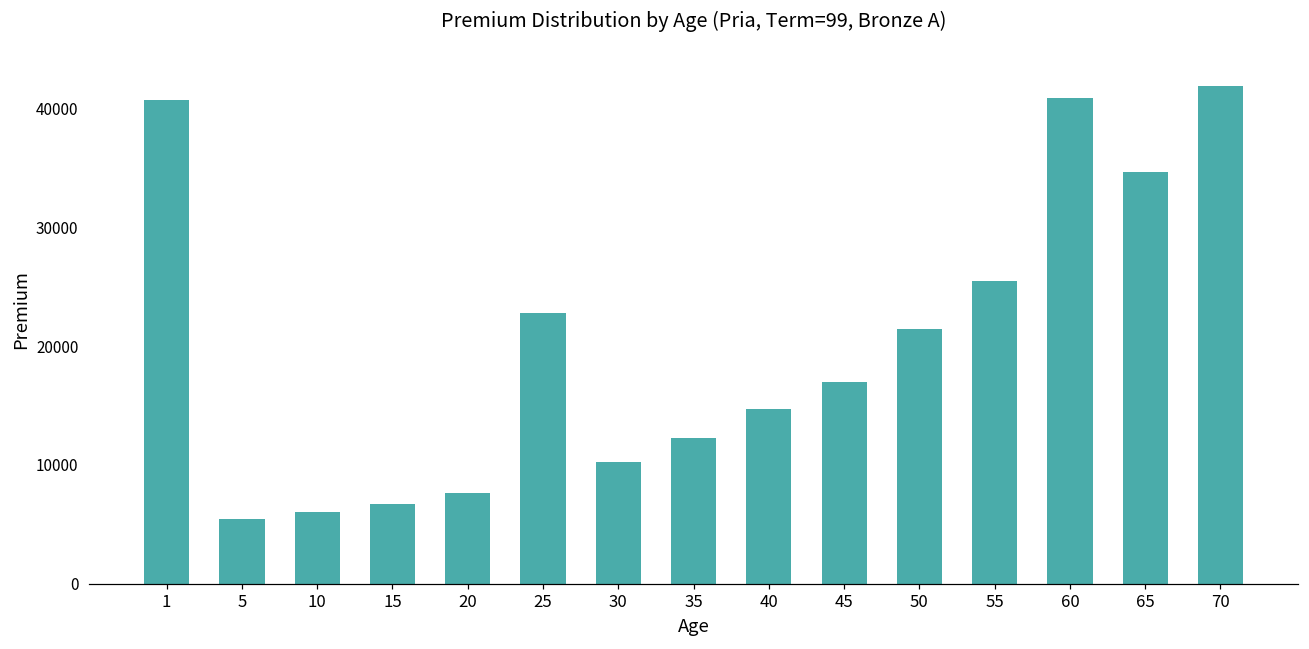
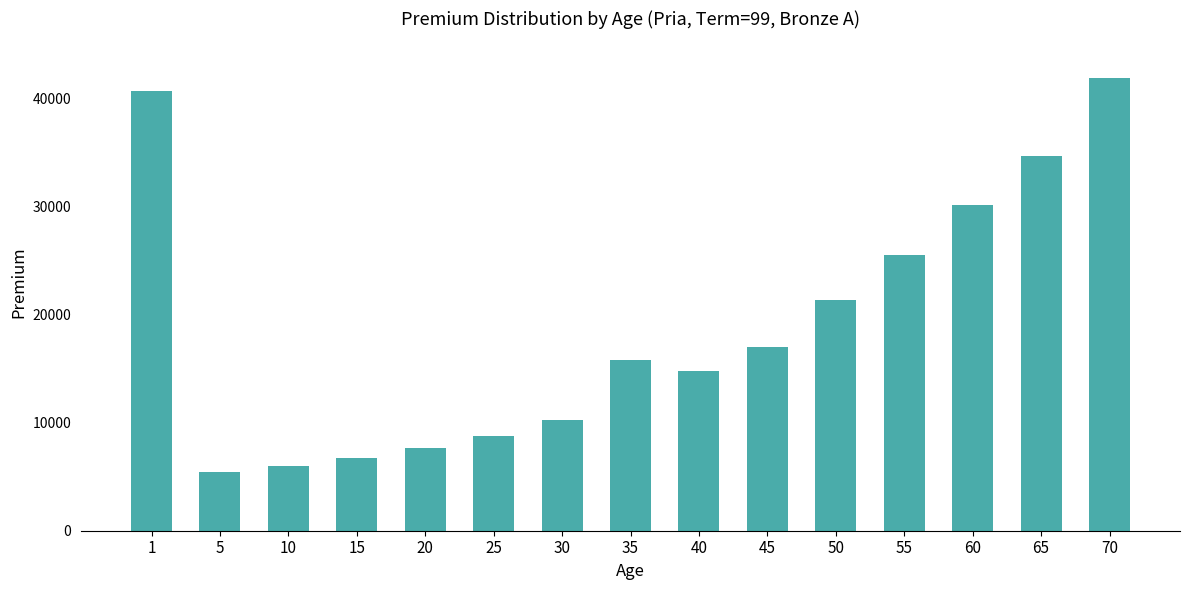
  {
    "1": 40700,
    "5": 5500,
    "10": 6000,
    "15": 6700,
    "20": 7600,
-   "25": 22800,
+   "25": 8800,
    "30": 10300,
-   "35": 12200,
+   "35": 15800,
    "40": 14800,
    "45": 17000,
    "50": 21400,
    "55": 25500,
-   "60": 40900,
+   "60": 30100,
    "65": 34700,
    "70": 41900
  }
